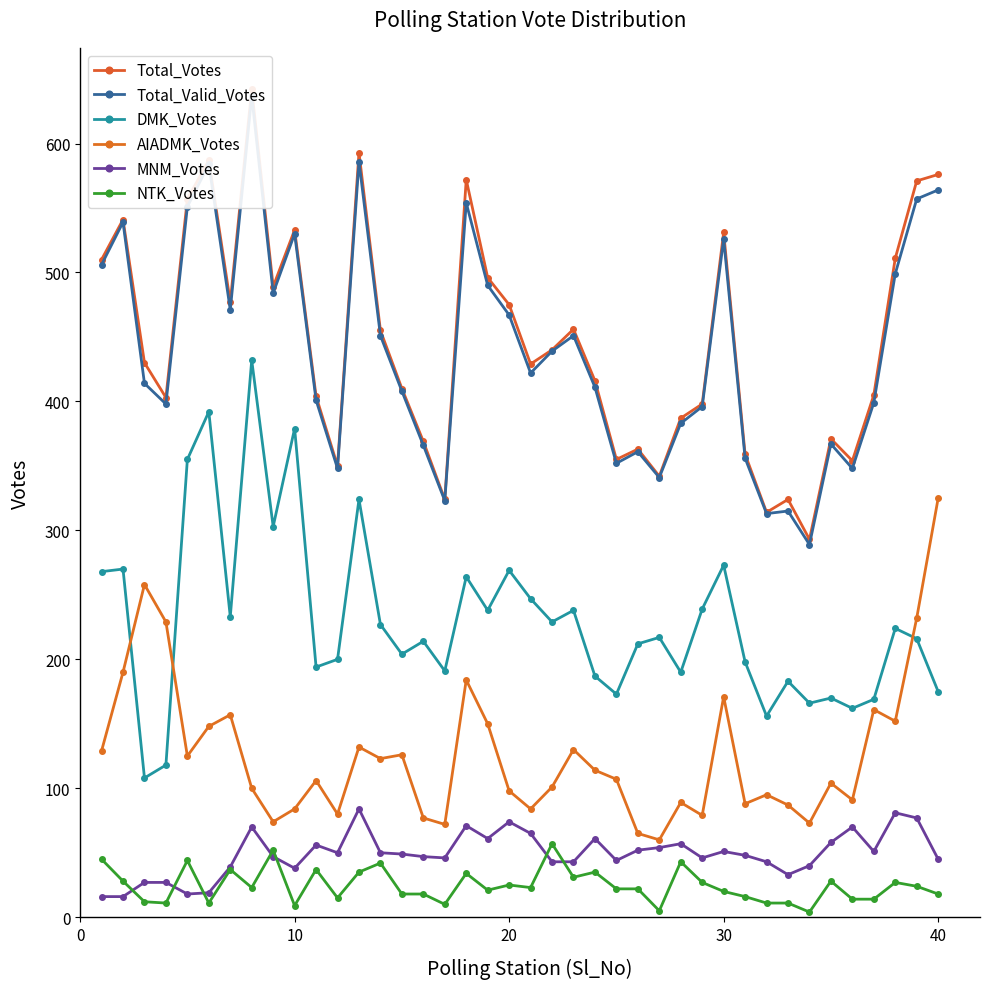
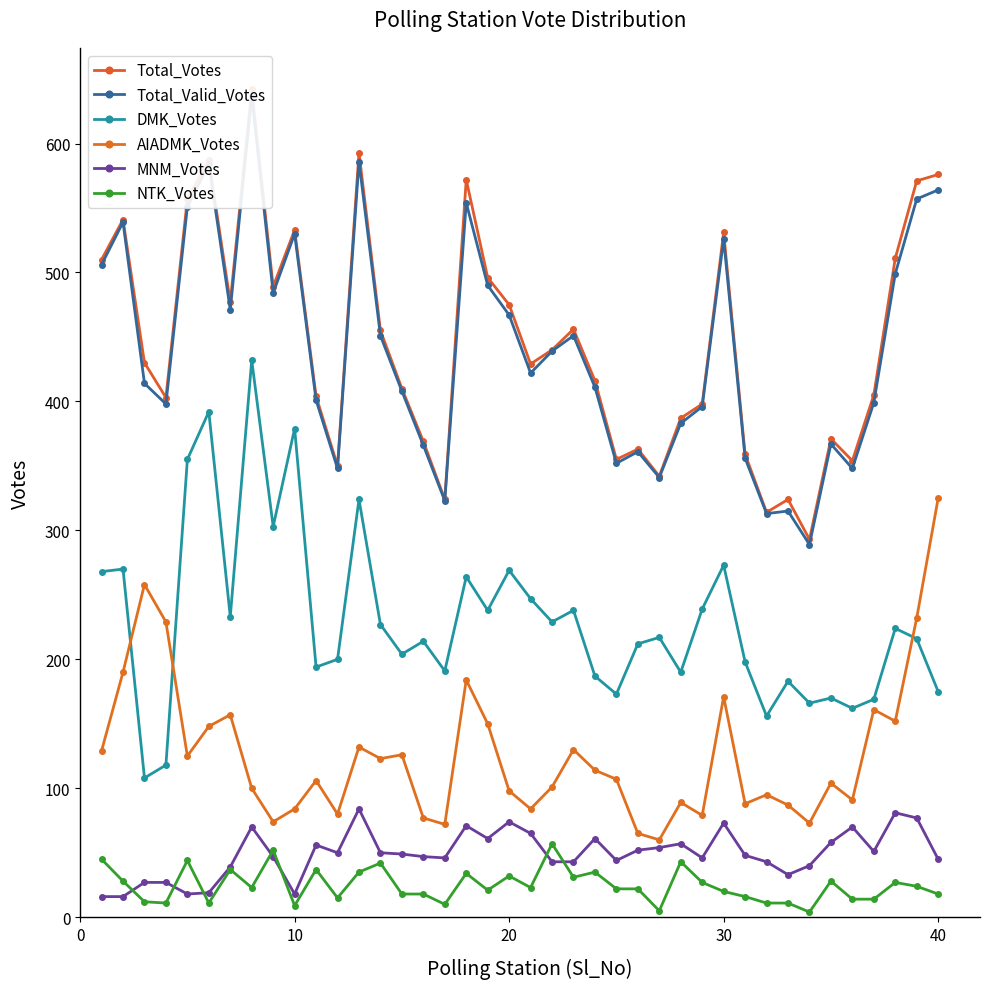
  {
    "MNM_Votes": {
-     "10": 38,
+     "10": 18,
      "20": 74,
-     "30": 51,
+     "30": 73,
      "40": 45
    },
    "NTK_Votes": {
      "10": 9,
-     "20": 25,
+     "20": 32,
      "30": 20,
      "40": 18
    }
  }
